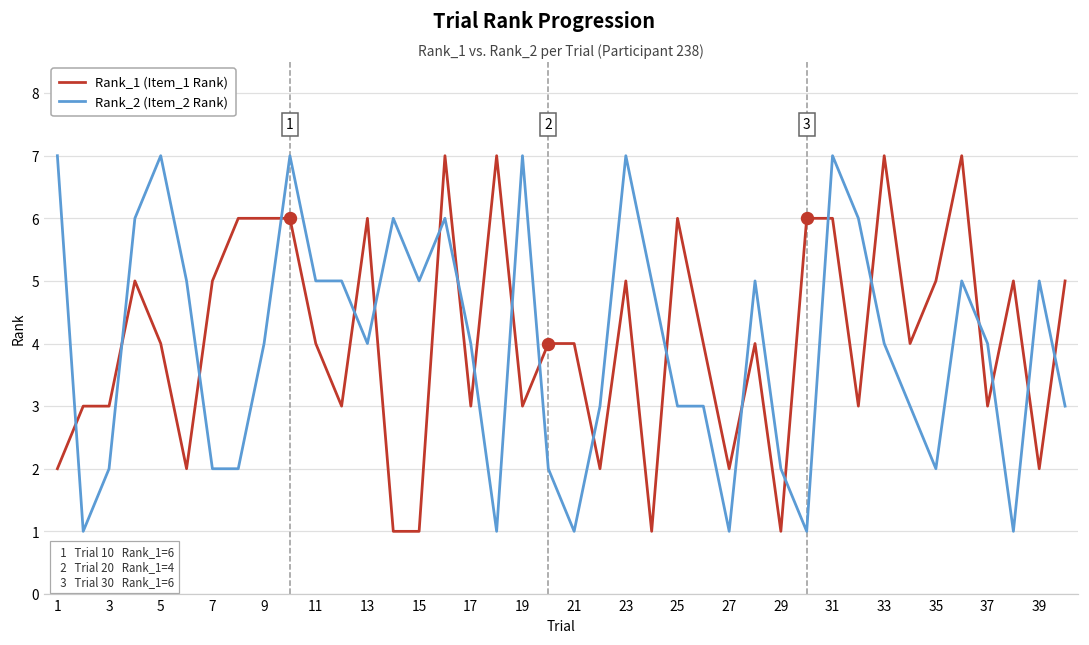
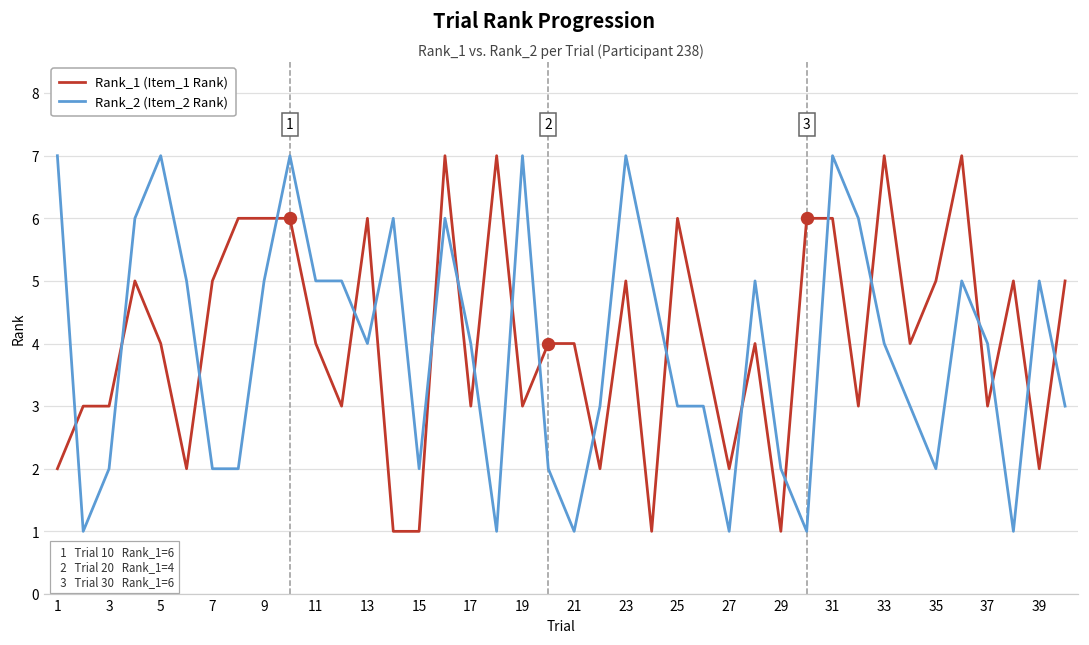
  {
    "Rank_2 (Item_2 Rank)": {
      "1": 7,
      "3": 2,
      "5": 7,
      "7": 2,
-     "9": 4,
+     "9": 5,
      "11": 5,
      "13": 4,
-     "15": 5,
+     "15": 2,
      "17": 4,
      "19": 7,
      "21": 1,
      "23": 7,
      "25": 3,
      "27": 1,
      "29": 2,
      "31": 7,
      "33": 4,
      "35": 2,
      "37": 4,
      "39": 5
    }
  }
